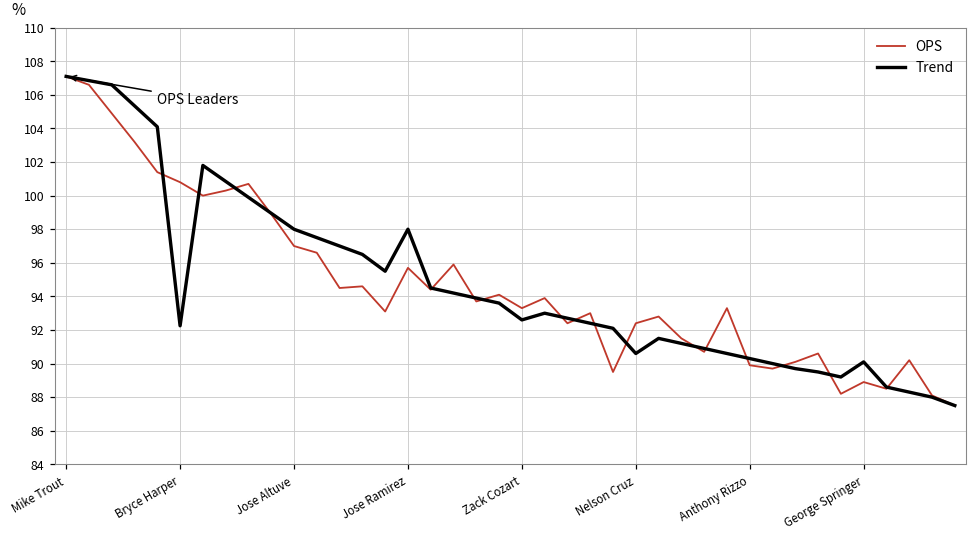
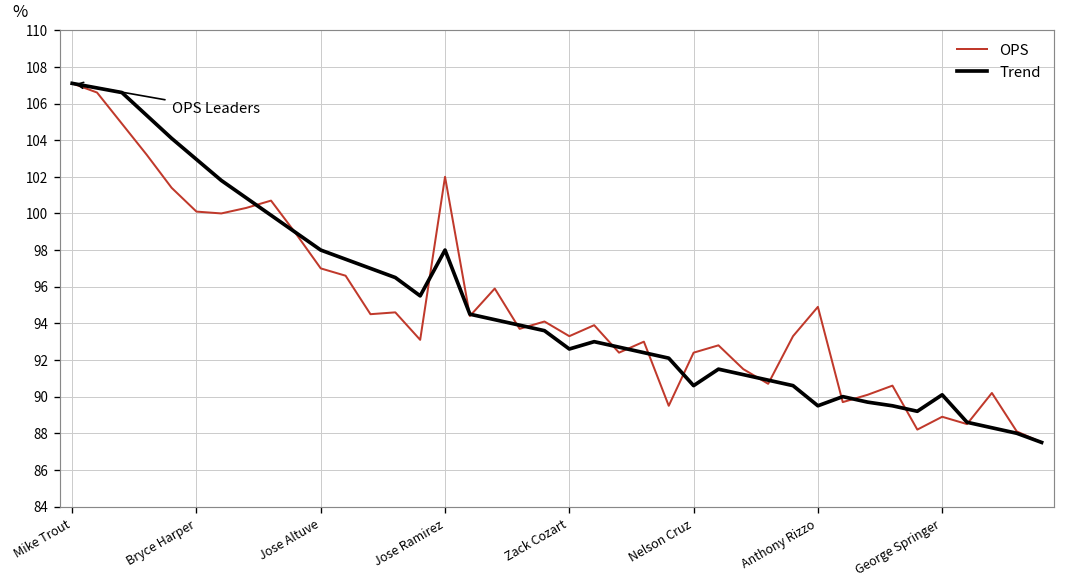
  {
    "OPS": {
-     "Bryce Harper": 100.8,
+     "Bryce Harper": 100.1,
      "Jose Altuve": 97.0,
-     "Jose Ramirez": 95.7,
+     "Jose Ramirez": 102.0,
      "Zack Cozart": 93.3,
      "Nelson Cruz": 92.4,
-     "Anthony Rizzo": 89.9,
+     "Anthony Rizzo": 94.9,
      "George Springer": 88.9
    },
    "Trend": {
-     "Bryce Harper": 92.3,
+     "Bryce Harper": 103.0,
      "Jose Altuve": 98.0,
      "Jose Ramirez": 98.0,
      "Zack Cozart": 92.6,
      "Nelson Cruz": 90.6,
-     "Anthony Rizzo": 90.3,
+     "Anthony Rizzo": 89.5,
      "George Springer": 90.1
    }
  }
